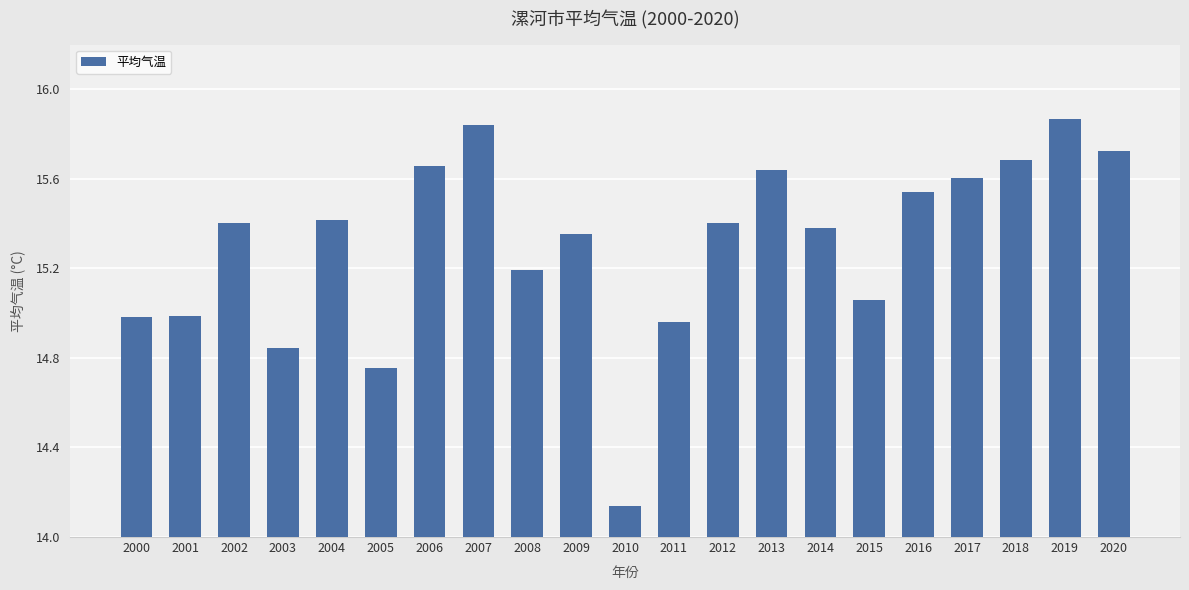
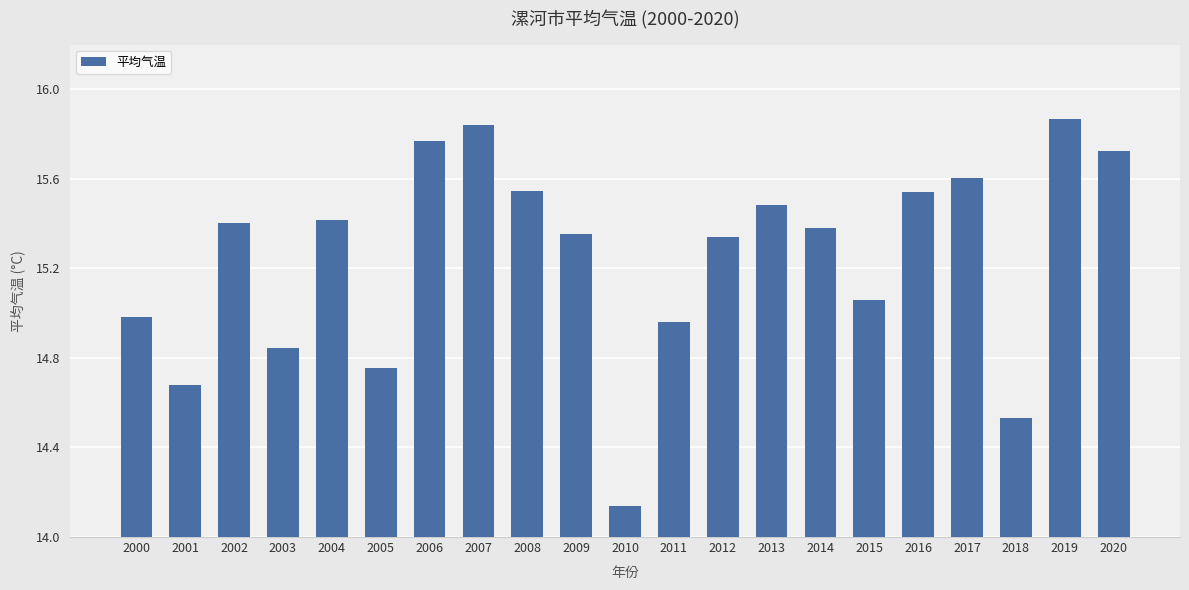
  {
    "2000": 14.98,
-   "2001": 14.99,
+   "2001": 14.68,
    "2002": 15.40,
    "2003": 14.85,
    "2004": 15.42,
    "2005": 14.75,
-   "2006": 15.66,
+   "2006": 15.77,
    "2007": 15.84,
-   "2008": 15.19,
+   "2008": 15.55,
    "2009": 15.35,
    "2010": 14.14,
    "2011": 14.96,
-   "2012": 15.40,
-   "2013": 15.64,
+   "2012": 15.34,
+   "2013": 15.48,
    "2014": 15.38,
    "2015": 15.06,
    "2016": 15.54,
    "2017": 15.60,
-   "2018": 15.68,
+   "2018": 14.53,
    "2019": 15.87,
    "2020": 15.72
  }
